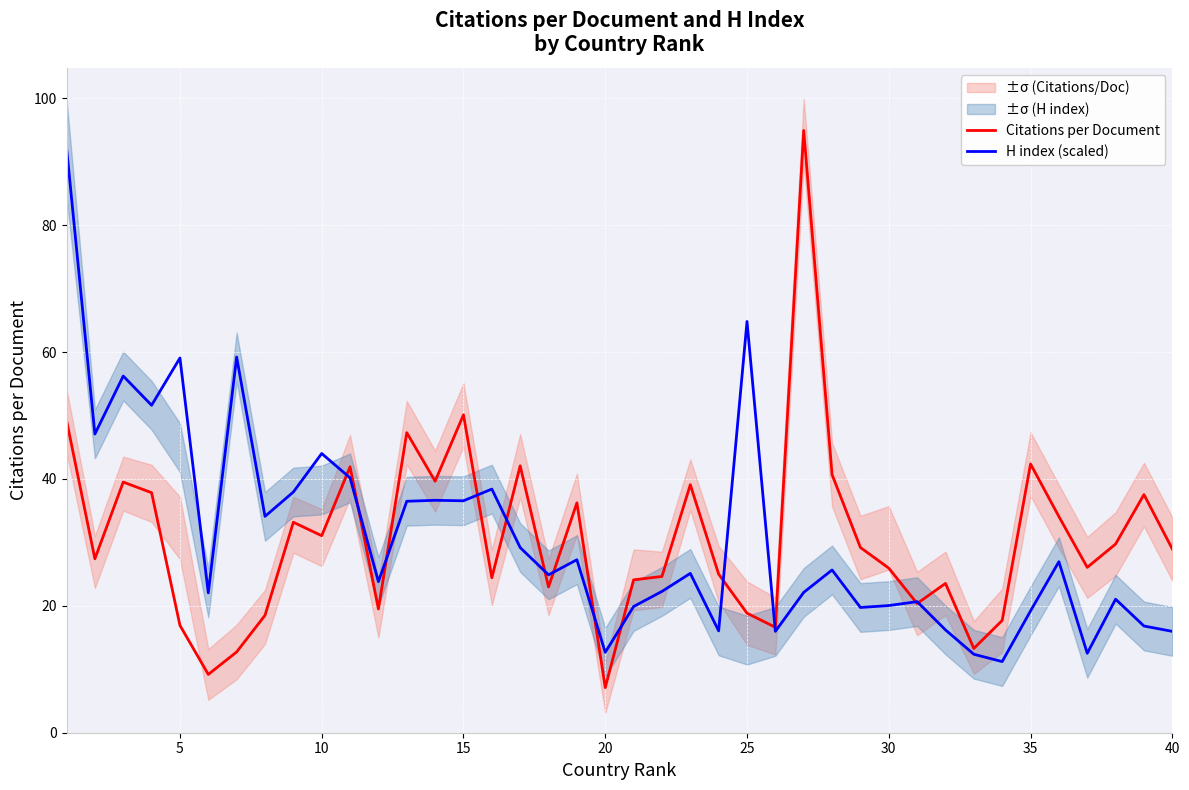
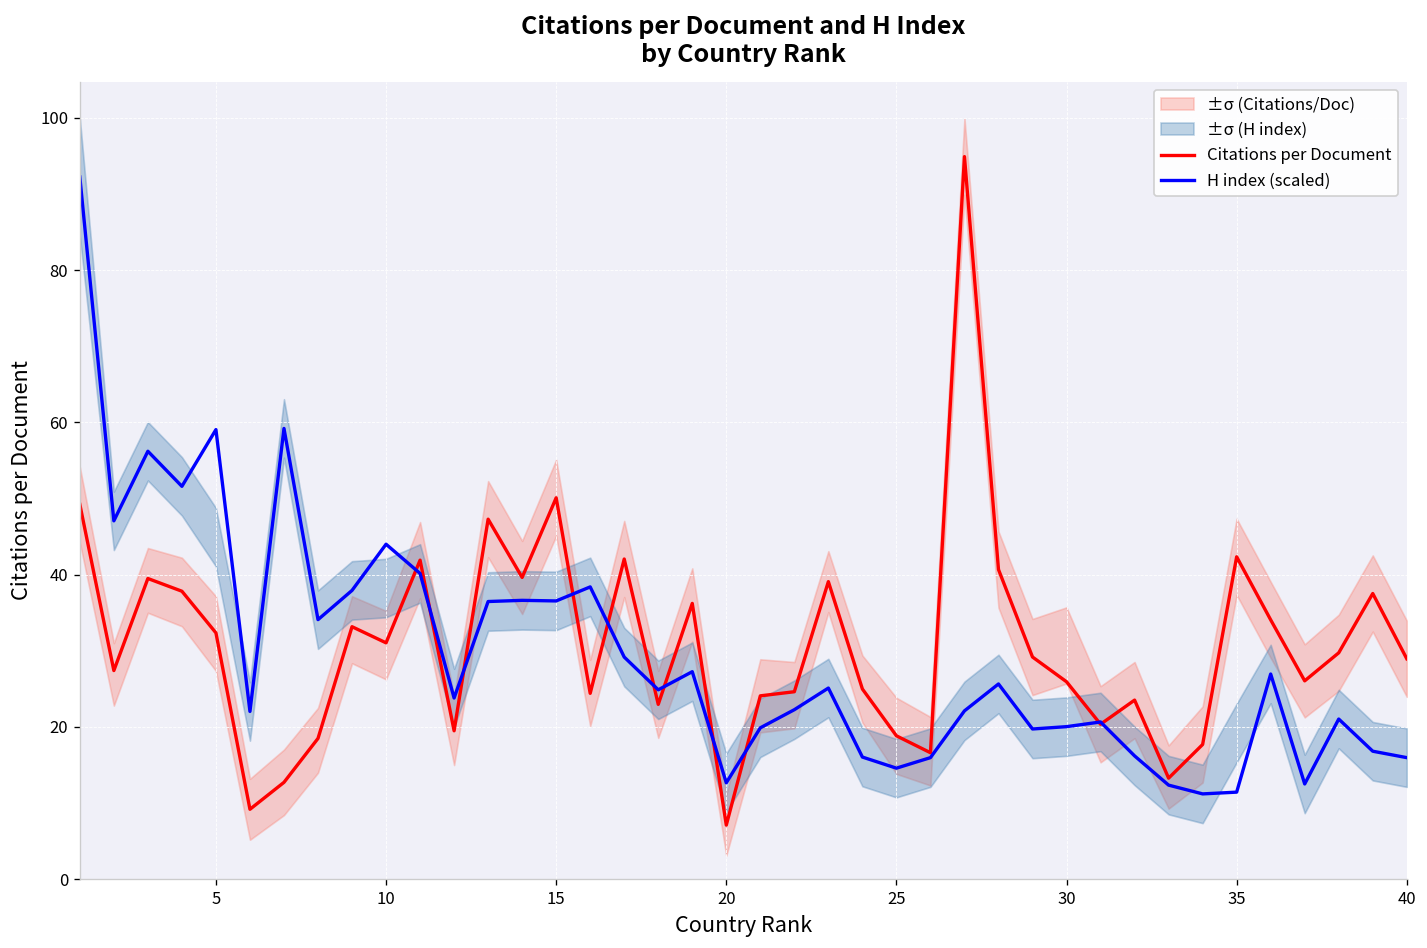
  {
    "Citations per Document": {
-     "5": 17,
+     "5": 32,
      "10": 31,
      "15": 50,
      "20": 7,
      "25": 19,
      "30": 26,
      "35": 42,
      "40": 29
    },
    "H index (scaled)": {
      "5": 59,
      "10": 44,
      "15": 37,
      "20": 13,
-     "25": 65,
+     "25": 15,
      "30": 20,
-     "35": 19,
+     "35": 11,
      "40": 16
    }
  }
